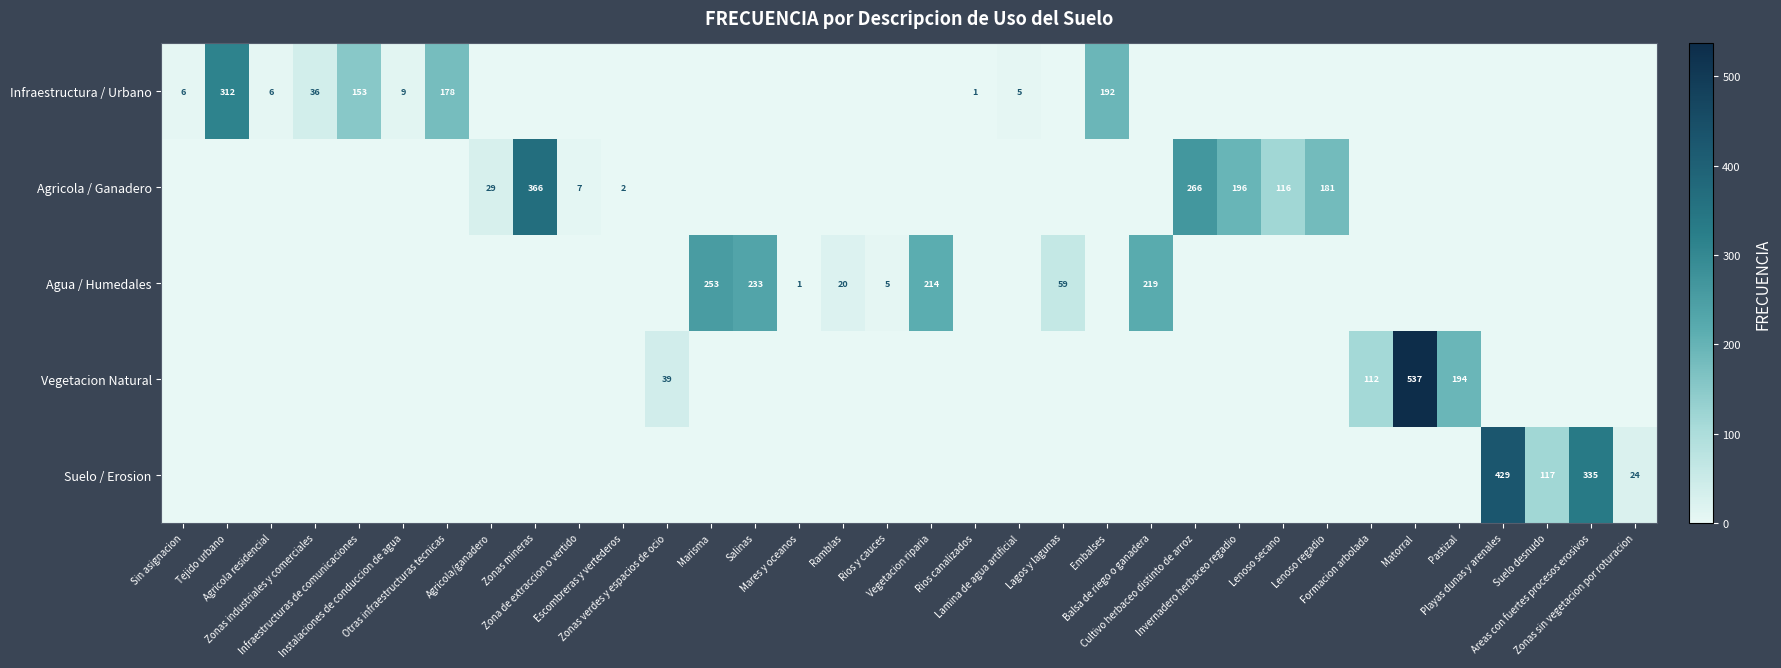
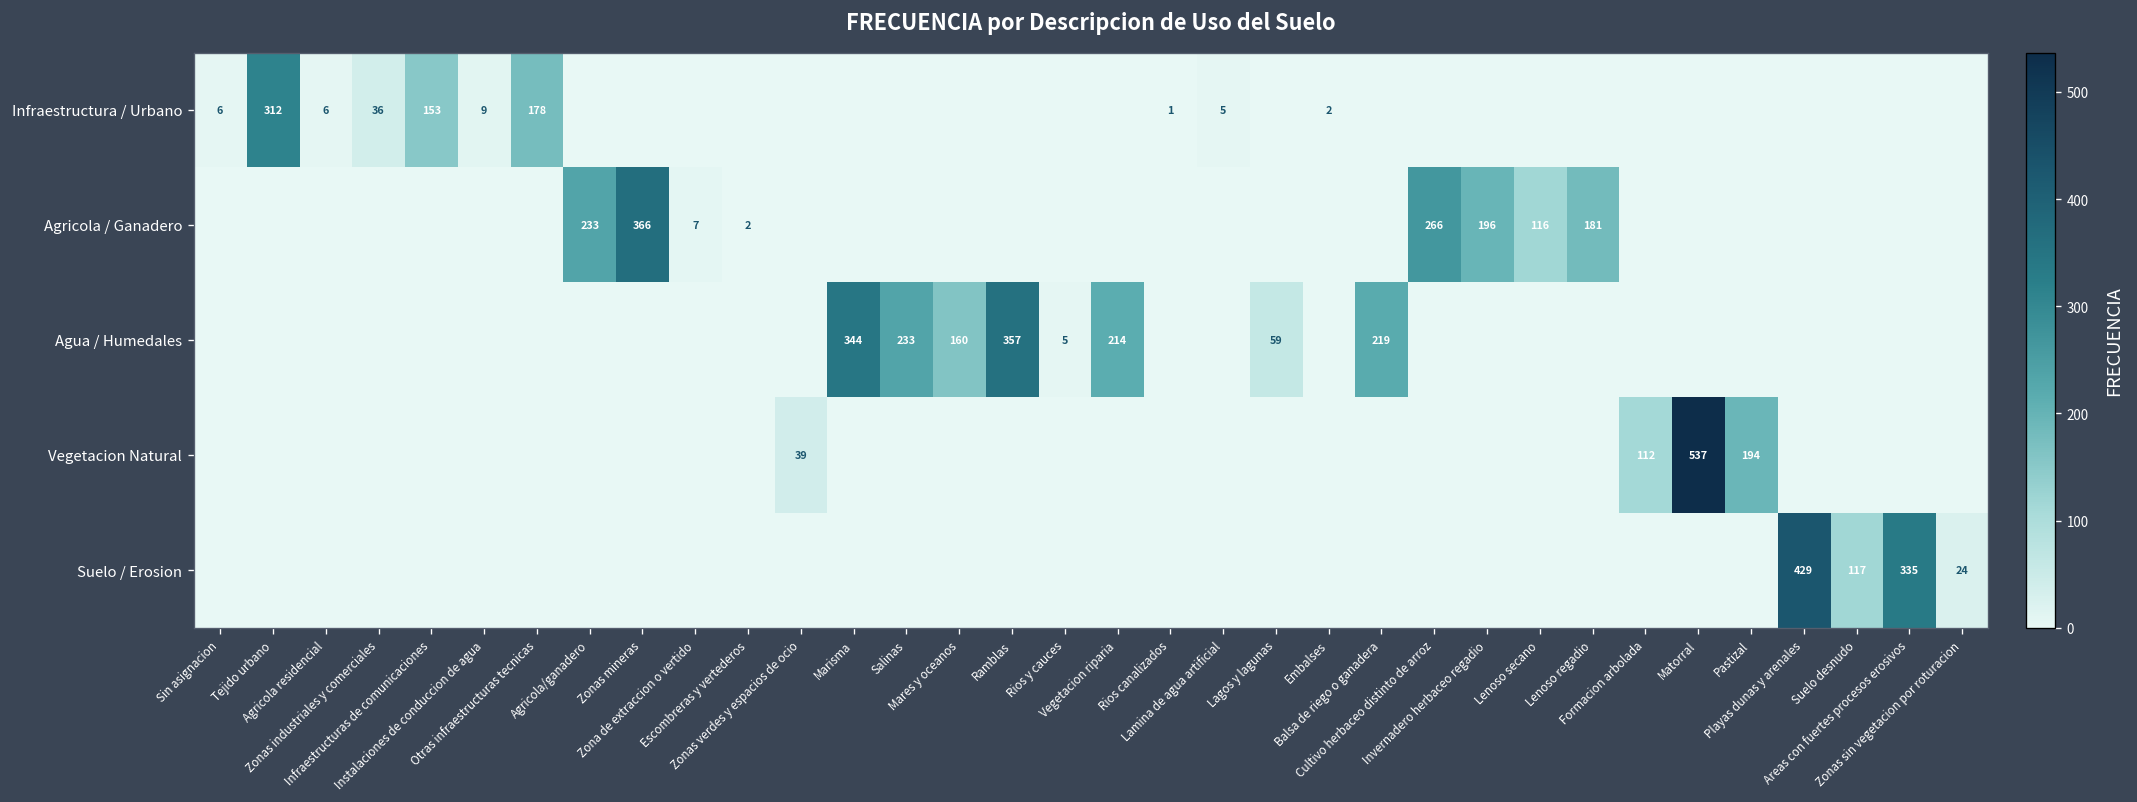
  {
    "Infraestructura / Urbano": {
      "Sin asignacion": 6,
      "Tejido urbano": 312,
      "Agricola residencial": 6,
      "Zonas industriales y comerciales": 36,
      "Infraestructuras de comunicaciones": 153,
      "Instalaciones de conduccion de agua": 9,
      "Otras infraestructuras tecnicas": 178,
      "Rios canalizados": 1,
      "Lamina de agua artificial": 5,
-     "Embalses": 192
+     "Embalses": 2
    },
    "Agricola / Ganadero": {
-     "Agricola/ganadero": 29,
+     "Agricola/ganadero": 233,
      "Zonas mineras": 366,
      "Zona de extraccion o vertido": 7,
      "Escombreras y vertederos": 2,
      "Cultivo herbaceo distinto de arroz": 266,
      "Invernadero herbaceo regadio": 196,
      "Lenoso secano": 116,
      "Lenoso regadio": 181
    },
    "Agua / Humedales": {
-     "Marisma": 253,
+     "Marisma": 344,
      "Salinas": 233,
-     "Mares y oceanos": 1,
-     "Ramblas": 20,
+     "Mares y oceanos": 160,
+     "Ramblas": 357,
      "Rios y cauces": 5,
      "Vegetacion riparia": 214,
      "Lagos y lagunas": 59,
      "Balsa de riego o ganadera": 219
    },
    "Vegetacion Natural": {
      "Zonas verdes y espacios de ocio": 39,
      "Formacion arbolada": 112,
      "Matorral": 537,
      "Pastizal": 194
    },
    "Suelo / Erosion": {
      "Playas dunas y arenales": 429,
      "Suelo desnudo": 117,
      "Areas con fuertes procesos erosivos": 335,
      "Zonas sin vegetacion por roturacion": 24
    }
  }
